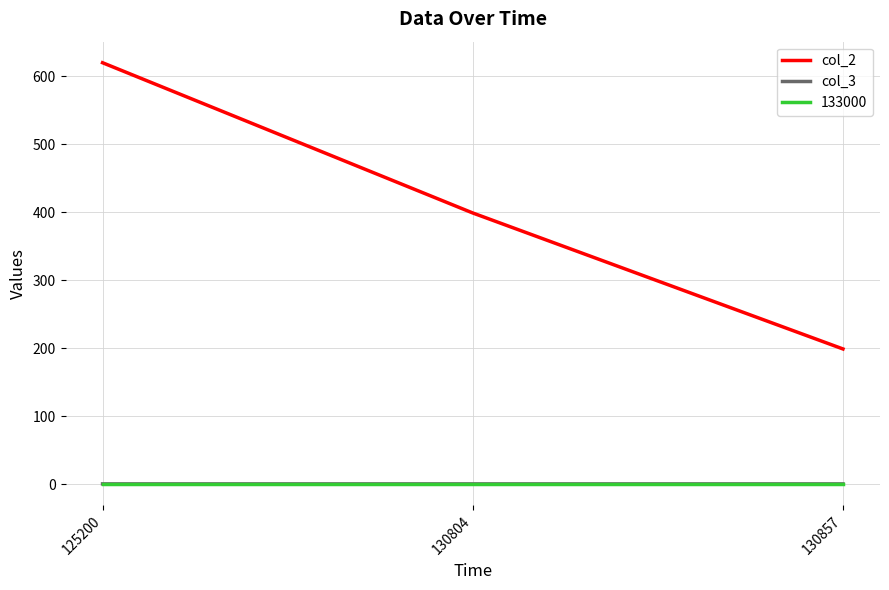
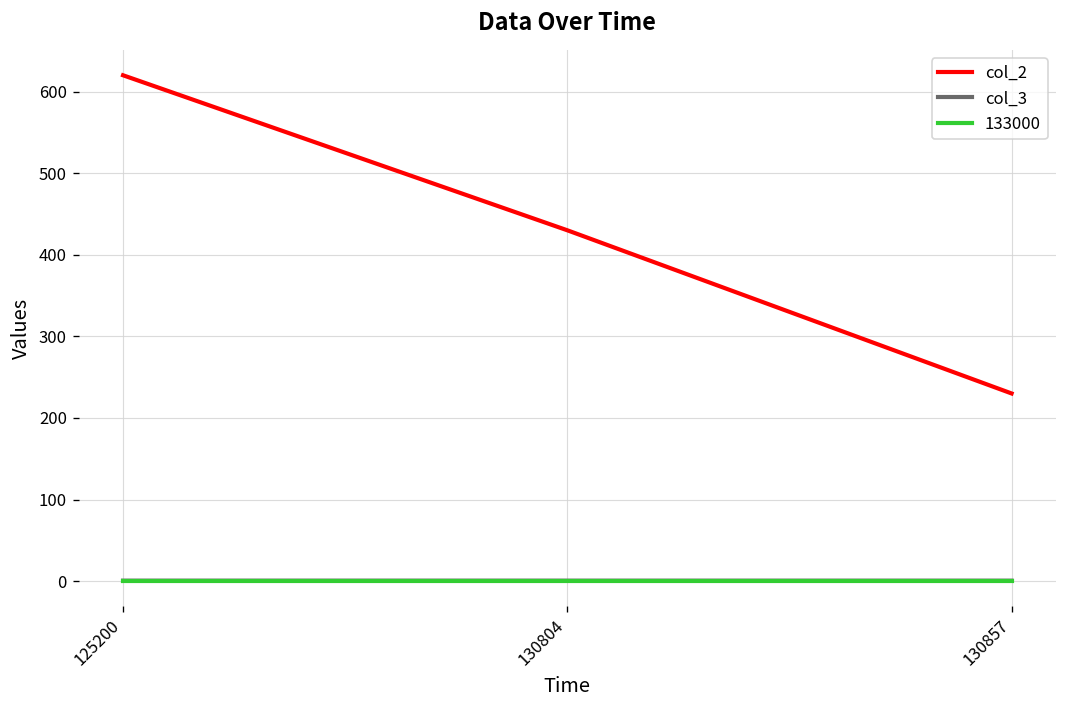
  {
    "col_2": {
      "125200": 620,
-     "130804": 400,
-     "130857": 200
+     "130804": 430,
+     "130857": 230
    },
    "133000": {
      "125200": 0,
      "130804": 0,
      "130857": 0
    }
  }
